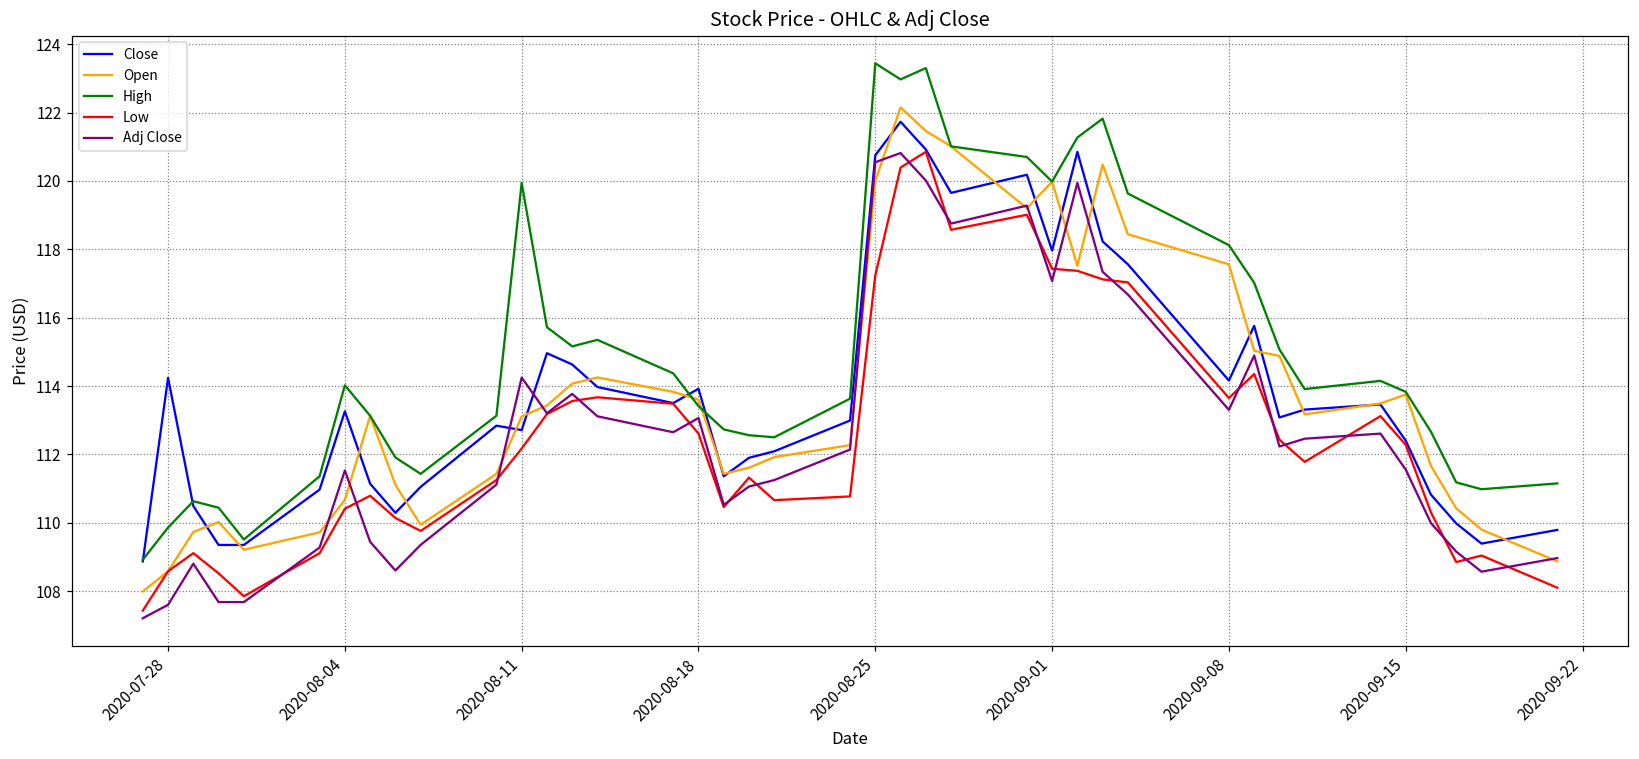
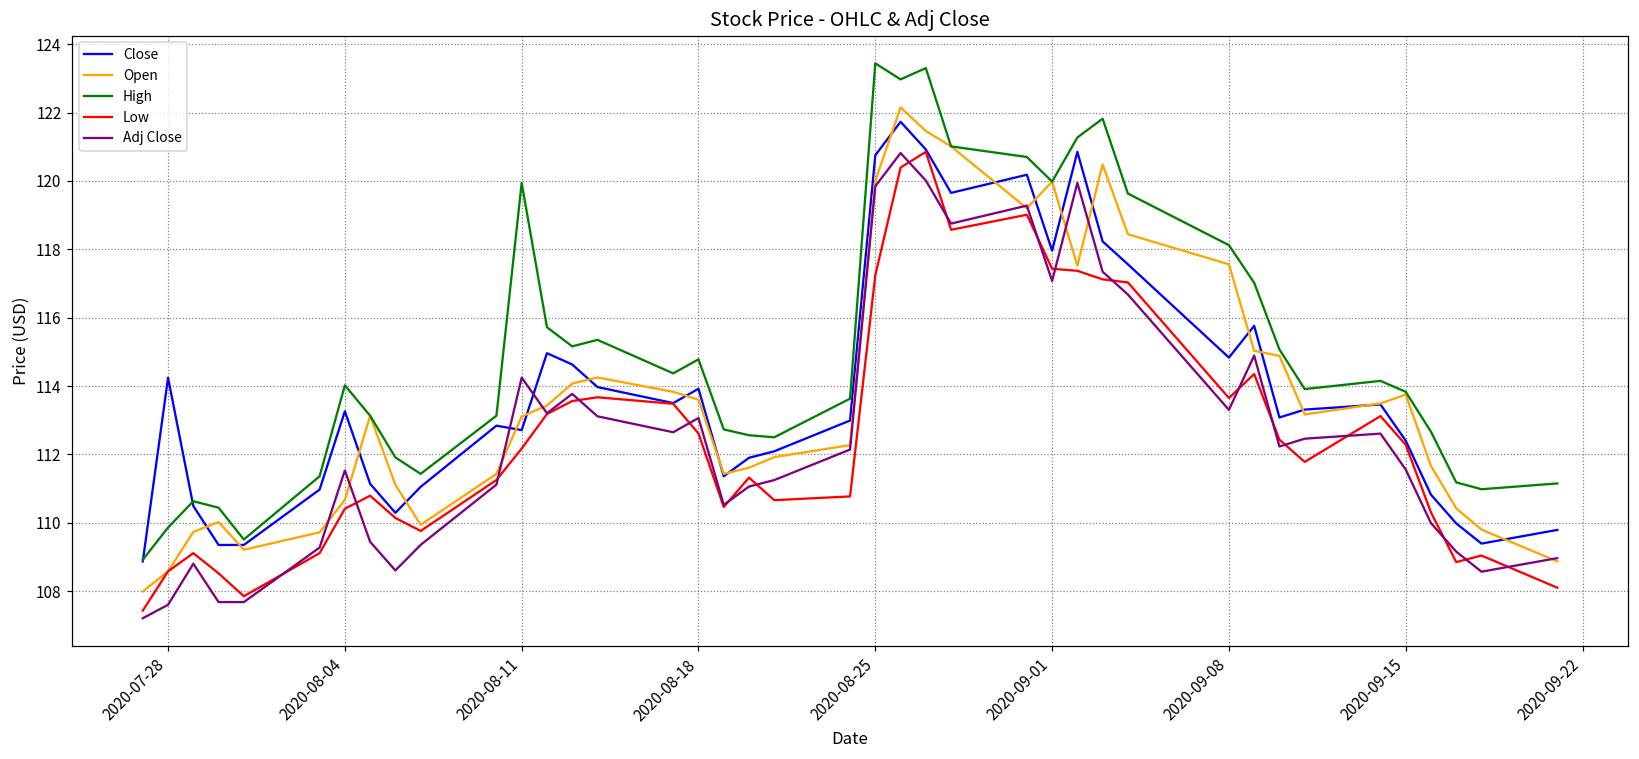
  {
    "Close": {
      "2020-07-28": 114.2,
      "2020-08-04": 113.3,
      "2020-08-11": 112.7,
      "2020-08-18": 113.9,
      "2020-08-25": 120.8,
      "2020-09-01": 118.0,
-     "2020-09-08": 114.2,
+     "2020-09-08": 114.8,
      "2020-09-15": 112.4
    },
    "Open": {
      "2020-08-04": 110.7,
      "2020-08-11": 113.1,
      "2020-08-18": 113.6,
      "2020-08-25": 120.0,
      "2020-09-08": 117.6
    },
    "High": {
      "2020-07-28": 109.9,
      "2020-08-04": 114.0,
      "2020-08-11": 119.9,
-     "2020-08-18": 113.4,
+     "2020-08-18": 114.8,
      "2020-08-25": 123.4,
      "2020-09-08": 118.1
    },
    "Low": {
      "2020-08-04": 110.4,
      "2020-08-11": 112.2,
      "2020-08-18": 112.6,
      "2020-08-25": 117.2,
      "2020-09-01": 117.4,
      "2020-09-08": 113.7,
      "2020-09-15": 112.3
    },
    "Adj Close": {
      "2020-07-28": 107.6,
      "2020-08-04": 111.5,
      "2020-08-11": 114.2,
      "2020-08-18": 113.1,
-     "2020-08-25": 120.5,
+     "2020-08-25": 119.8,
      "2020-09-01": 117.1,
      "2020-09-08": 113.3,
      "2020-09-15": 111.6
    }
  }
